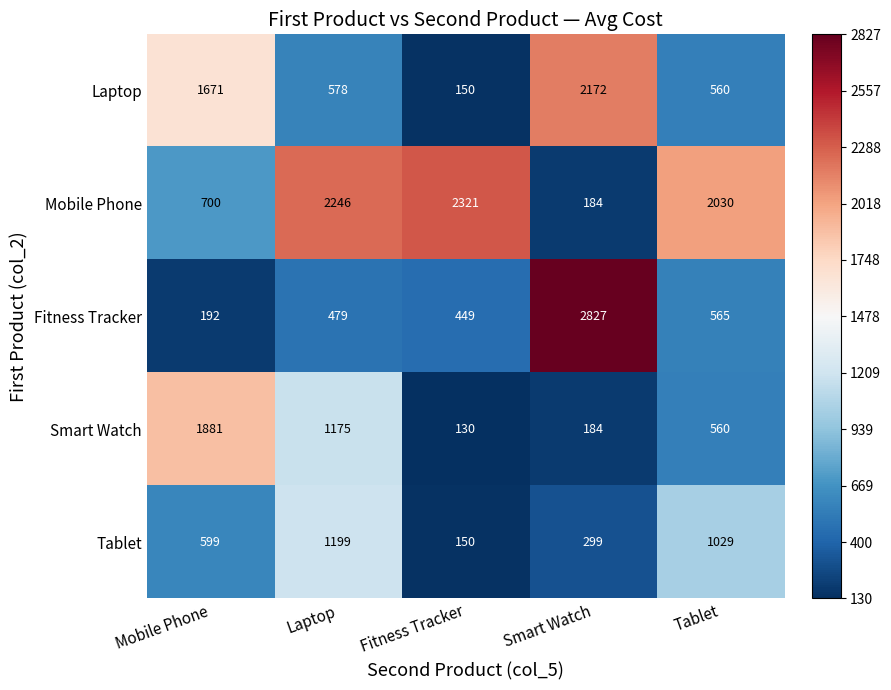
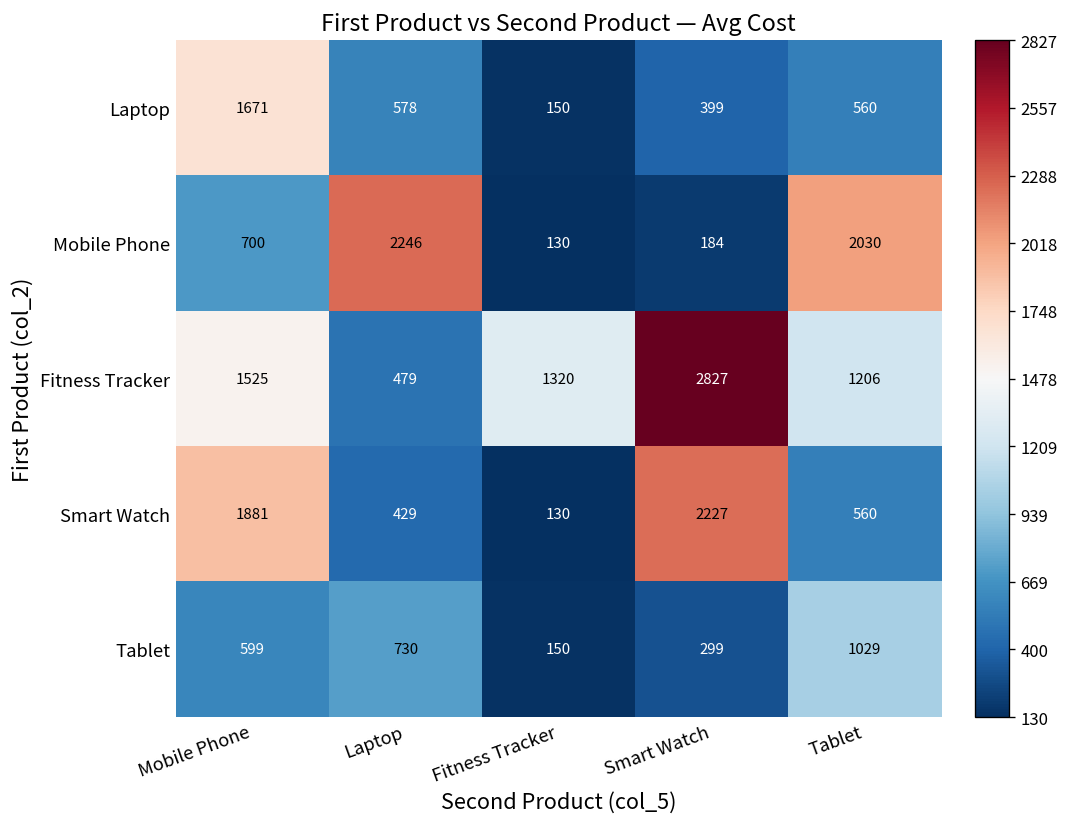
  {
    "Laptop": {
      "Mobile Phone": 1671,
      "Laptop": 578,
      "Fitness Tracker": 150,
-     "Smart Watch": 2172,
+     "Smart Watch": 399,
      "Tablet": 560
    },
    "Mobile Phone": {
      "Mobile Phone": 700,
      "Laptop": 2246,
-     "Fitness Tracker": 2321,
+     "Fitness Tracker": 130,
      "Smart Watch": 184,
      "Tablet": 2030
    },
    "Fitness Tracker": {
-     "Mobile Phone": 192,
+     "Mobile Phone": 1525,
      "Laptop": 479,
-     "Fitness Tracker": 449,
+     "Fitness Tracker": 1320,
      "Smart Watch": 2827,
-     "Tablet": 565
+     "Tablet": 1206
    },
    "Smart Watch": {
      "Mobile Phone": 1881,
-     "Laptop": 1175,
+     "Laptop": 429,
      "Fitness Tracker": 130,
-     "Smart Watch": 184,
+     "Smart Watch": 2227,
      "Tablet": 560
    },
    "Tablet": {
      "Mobile Phone": 599,
-     "Laptop": 1199,
+     "Laptop": 730,
      "Fitness Tracker": 150,
      "Smart Watch": 299,
      "Tablet": 1029
    }
  }
